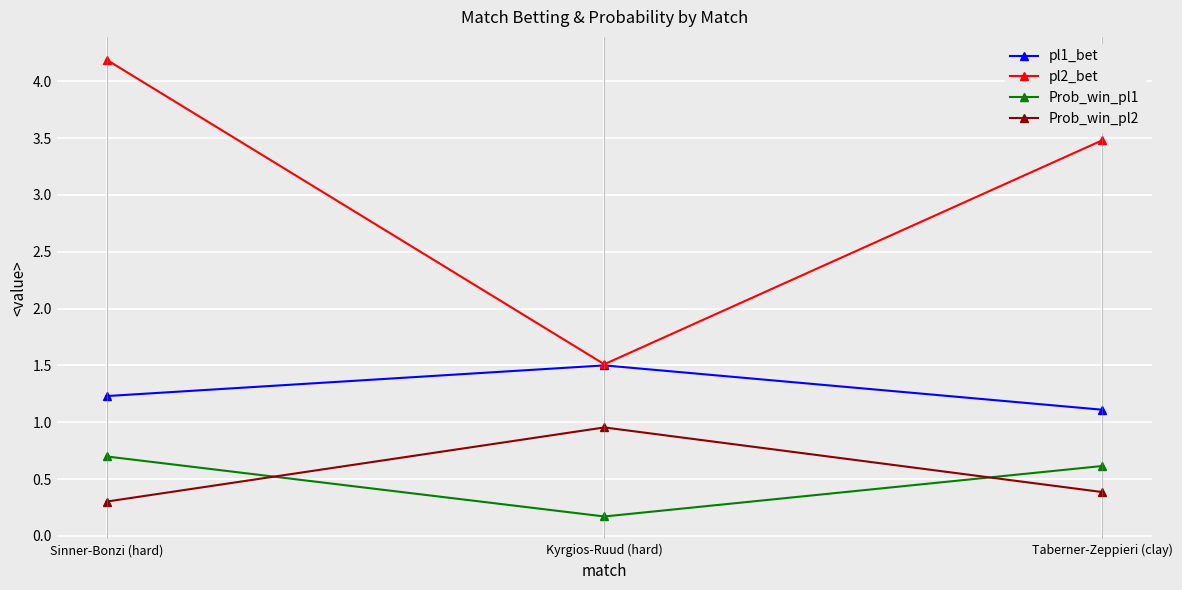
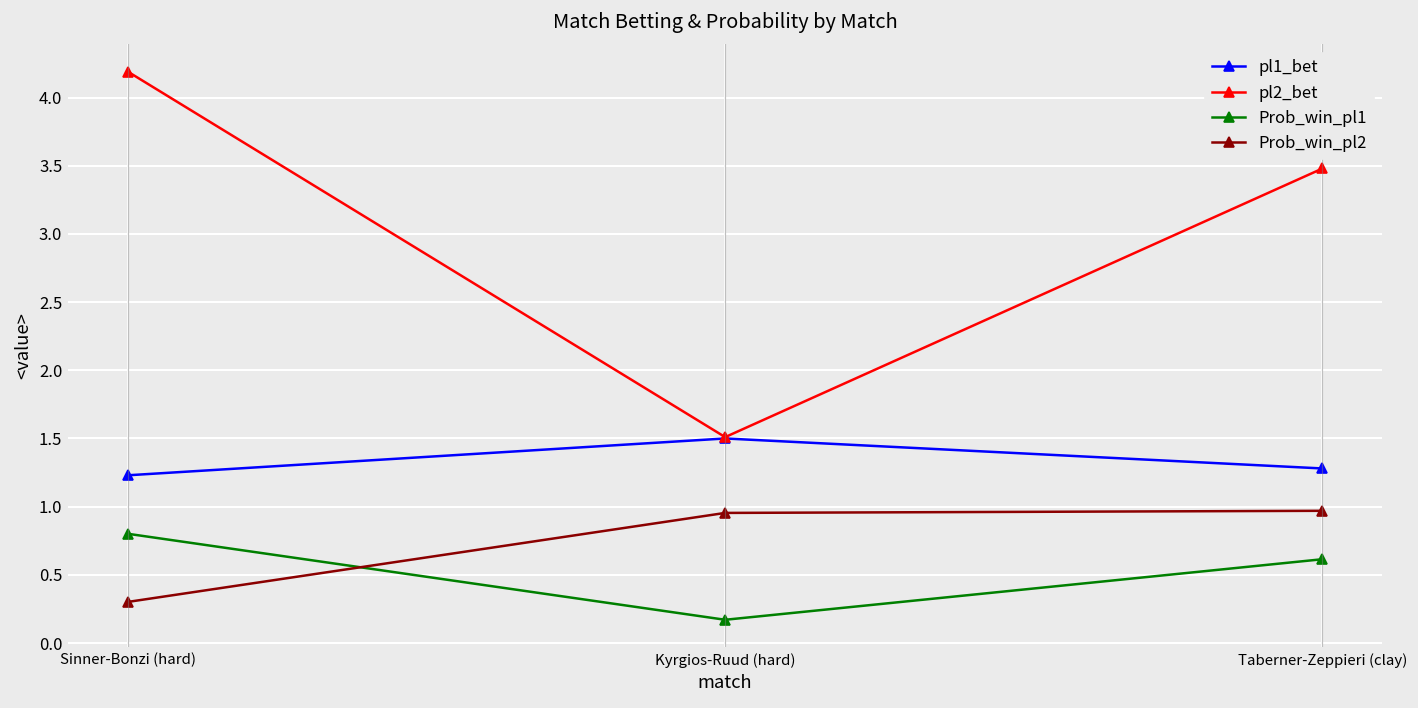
  {
    "pl1_bet": {
      "Sinner-Bonzi (hard)": 1.23,
-     "Taberner-Zeppieri (clay)": 1.11
+     "Taberner-Zeppieri (clay)": 1.28
    },
    "pl2_bet": {
      "Sinner-Bonzi (hard)": 4.19,
      "Taberner-Zeppieri (clay)": 3.48
    },
    "Prob_win_pl1": {
-     "Sinner-Bonzi (hard)": 0.70,
+     "Sinner-Bonzi (hard)": 0.80,
      "Kyrgios-Ruud (hard)": 0.17,
      "Taberner-Zeppieri (clay)": 0.61
    },
    "Prob_win_pl2": {
      "Sinner-Bonzi (hard)": 0.30,
      "Kyrgios-Ruud (hard)": 0.95,
-     "Taberner-Zeppieri (clay)": 0.39
+     "Taberner-Zeppieri (clay)": 0.97
    }
  }
